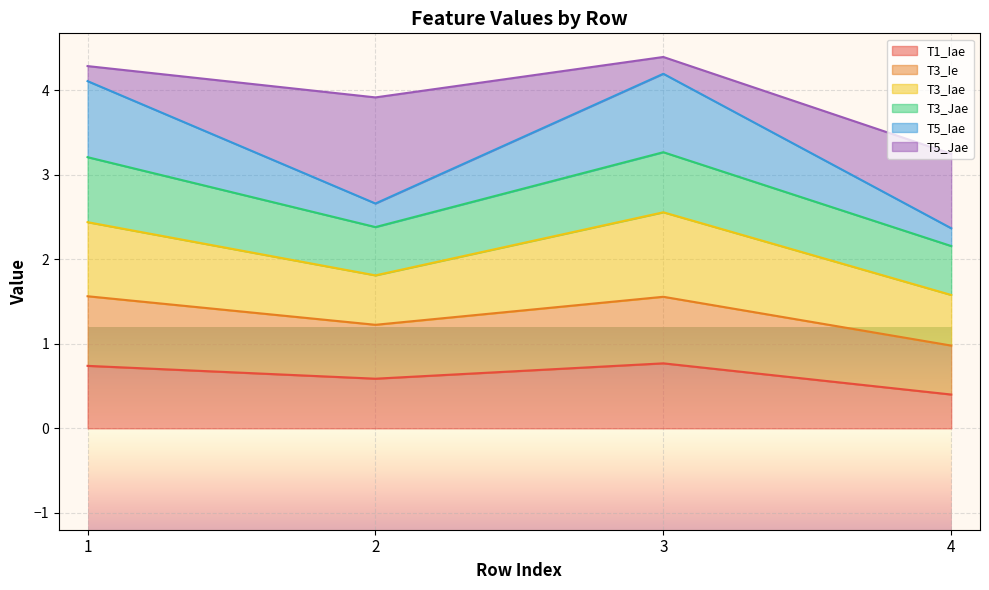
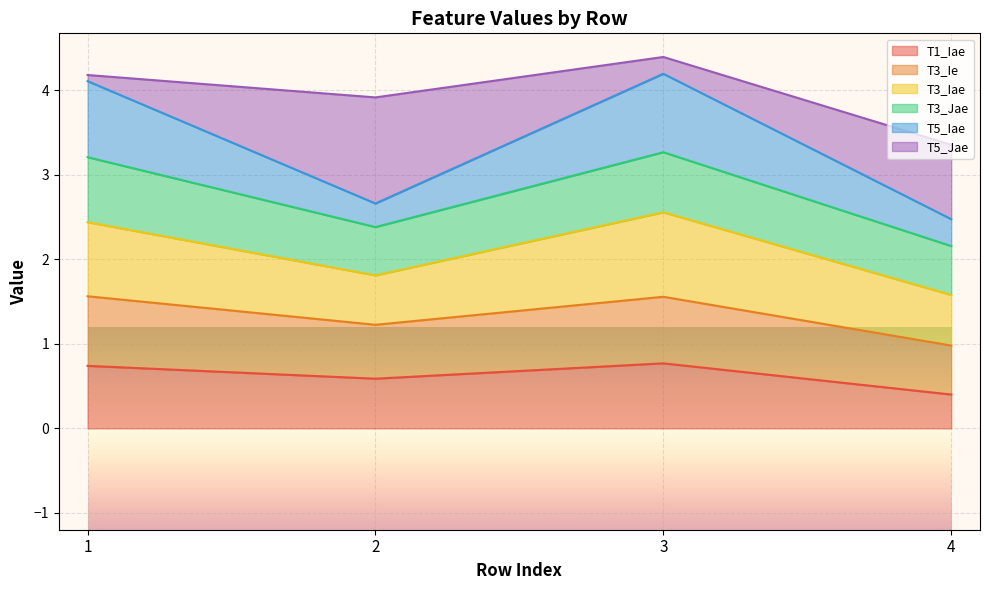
  {
    "T3_Jae": {
      "1": 0.8,
      "2": 0.6,
      "3": 0.7,
      "4": 0.6
    },
    "T5_Iae": {
      "1": 0.9,
      "2": 0.3,
      "3": 0.9,
-     "4": 0.2
+     "4": 0.3
    },
    "T5_Jae": {
-     "1": 0.2,
+     "1": 0.1,
      "2": 1.3,
      "3": 0.2
    }
  }
